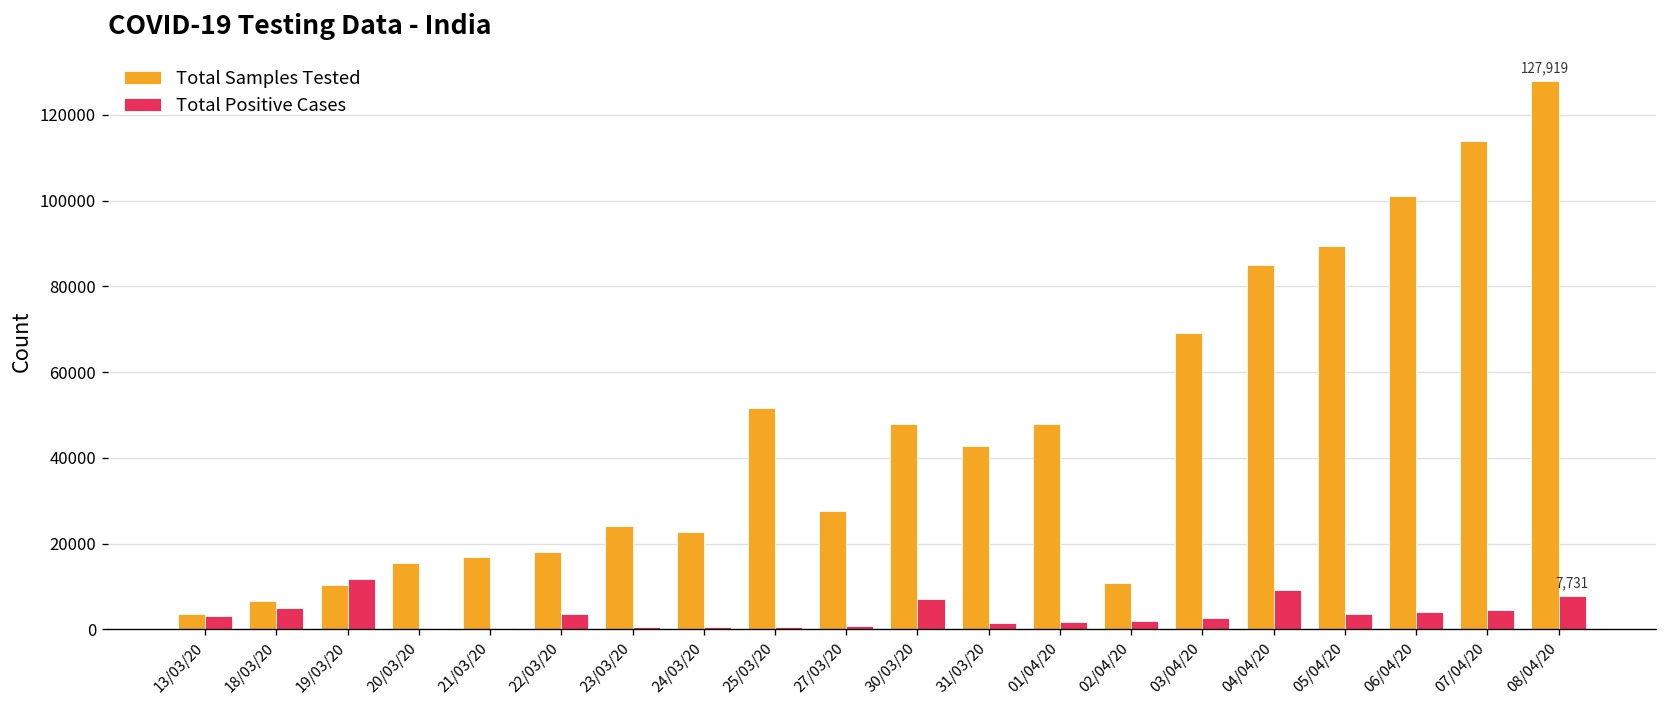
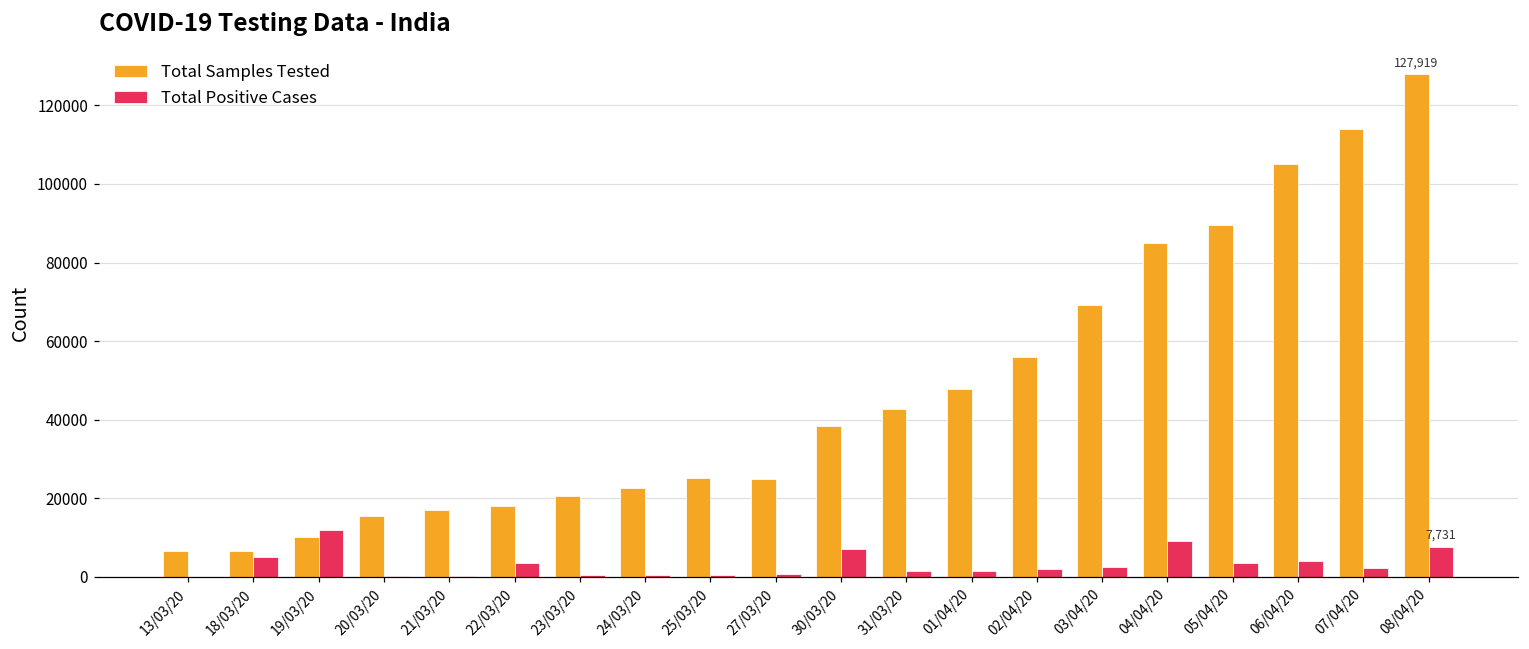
  {
    "Total Samples Tested": {
-     "13/03/20": 3000,
+     "13/03/20": 7000,
      "18/03/20": 7000,
      "19/03/20": 10000,
      "20/03/20": 15000,
      "21/03/20": 17000,
      "22/03/20": 18000,
-     "23/03/20": 24000,
+     "23/03/20": 21000,
      "24/03/20": 23000,
-     "25/03/20": 52000,
-     "27/03/20": 28000,
-     "30/03/20": 48000,
+     "25/03/20": 25000,
+     "27/03/20": 25000,
+     "30/03/20": 38000,
      "31/03/20": 43000,
      "01/04/20": 48000,
-     "02/04/20": 11000,
+     "02/04/20": 56000,
      "03/04/20": 69000,
      "04/04/20": 85000,
      "05/04/20": 90000,
-     "06/04/20": 101000,
+     "06/04/20": 105000,
      "07/04/20": 114000
    },
    "Total Positive Cases": {
-     "13/03/20": 3000,
+     "13/03/20": 0,
      "18/03/20": 5000,
      "19/03/20": 12000,
      "22/03/20": 4000,
      "30/03/20": 7000,
      "31/03/20": 2000,
      "01/04/20": 2000,
      "02/04/20": 2000,
      "03/04/20": 3000,
      "04/04/20": 9000,
      "05/04/20": 4000,
      "06/04/20": 4000,
-     "07/04/20": 5000
+     "07/04/20": 2000
    }
  }
